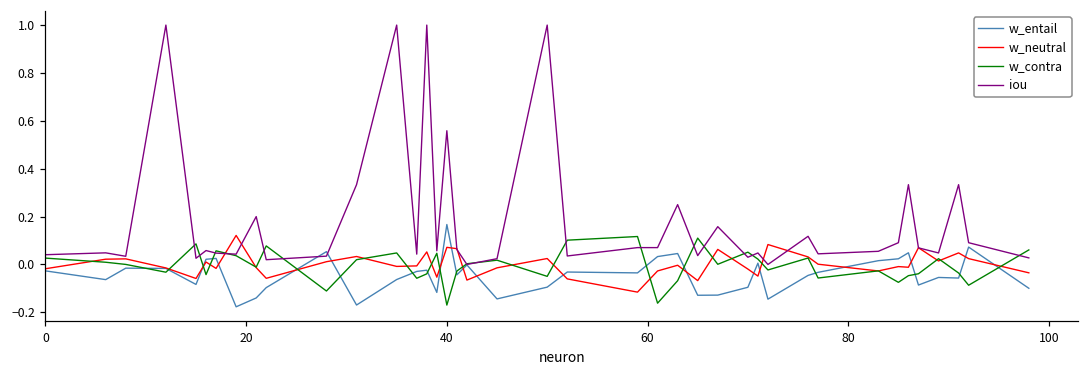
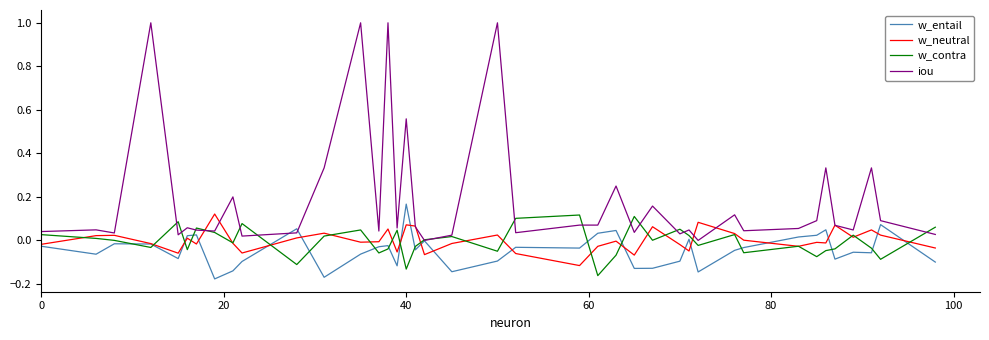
  {
    "w_entail": {
      "40": 0.17
    },
    "w_neutral": {
      "40": 0.07
    },
    "w_contra": {
      "0": 0.03,
-     "40": -0.17
+     "40": -0.13
    },
    "iou": {
      "0": 0.04,
      "40": 0.56
    }
  }
